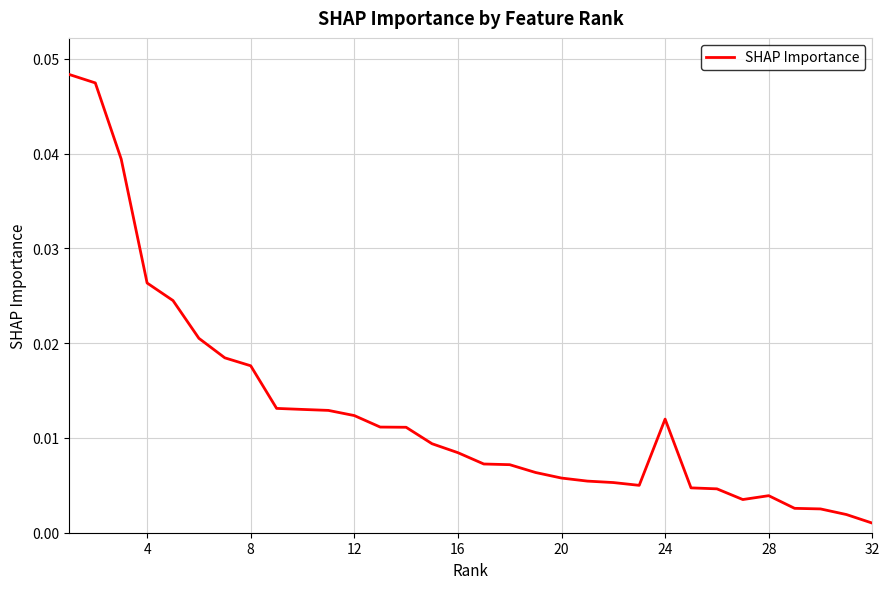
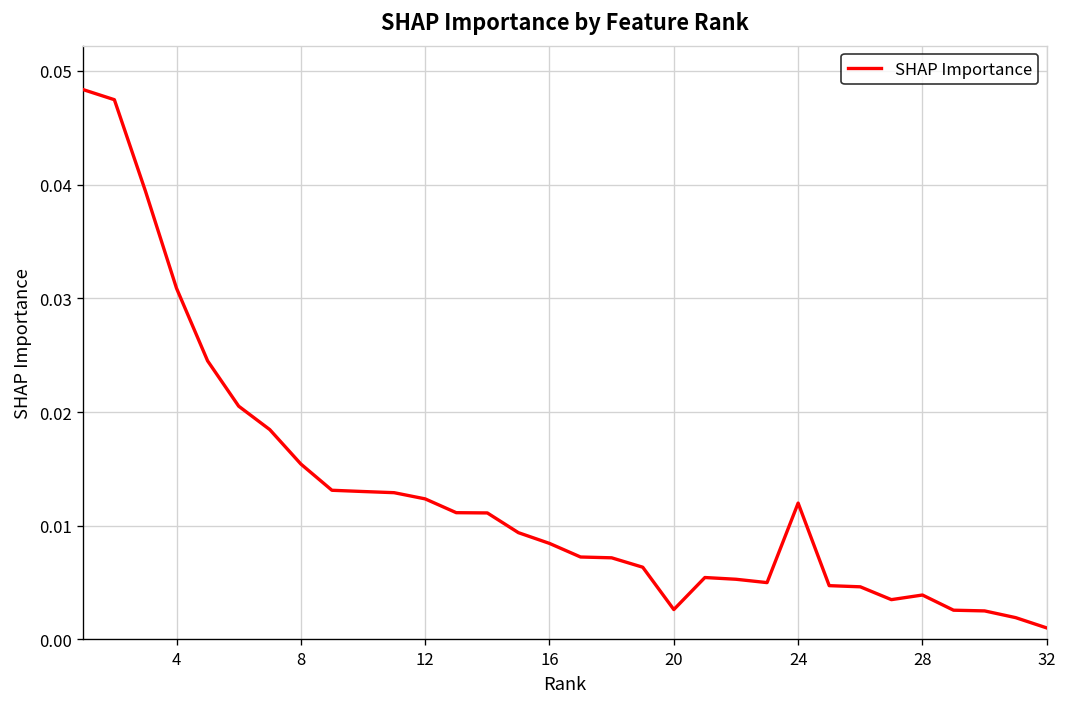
  {
-   "4": 0.026,
-   "8": 0.018,
+   "4": 0.031,
+   "8": 0.015,
    "12": 0.012,
    "16": 0.008,
-   "20": 0.006,
+   "20": 0.003,
    "24": 0.012,
    "28": 0.004,
    "32": 0.001
  }
